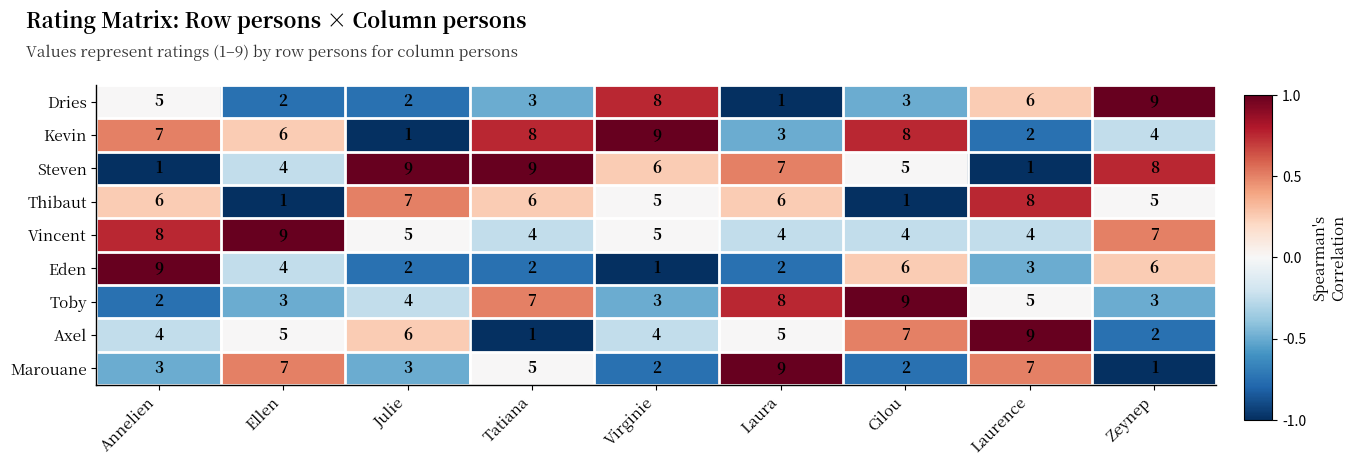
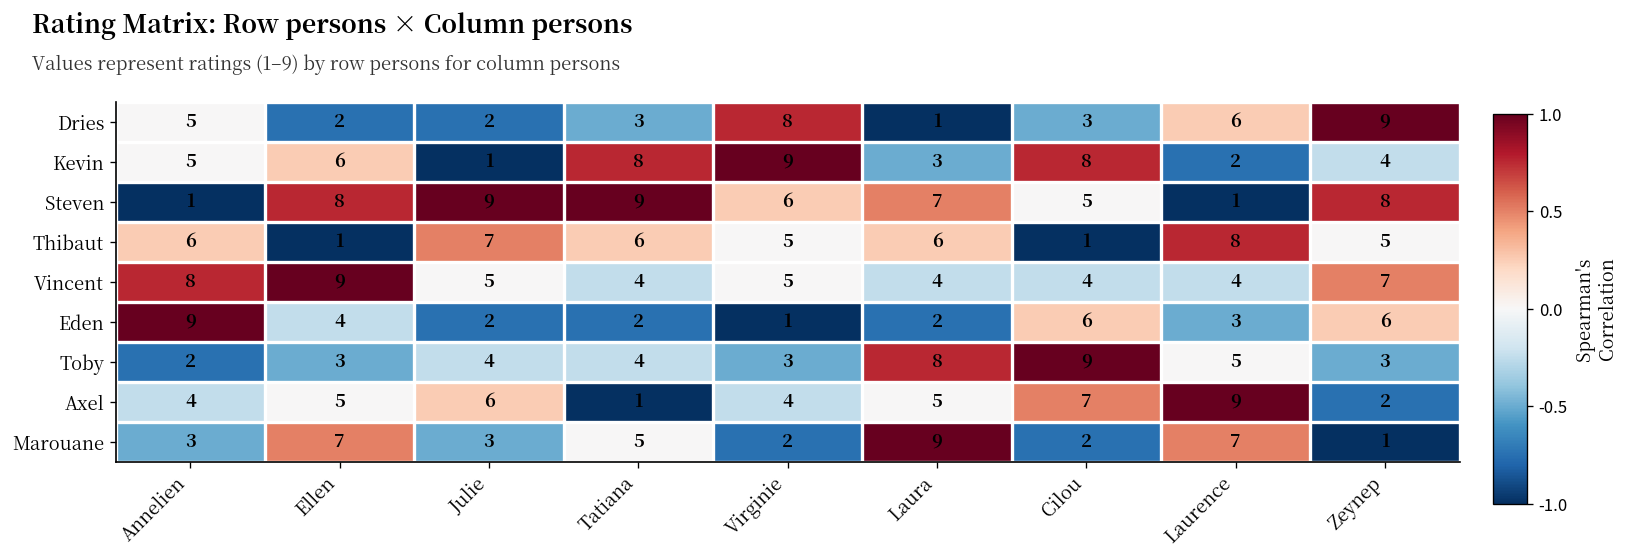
  {
    "Dries": {
      "Annelien": 5,
      "Ellen": 2,
      "Julie": 2,
      "Tatiana": 3,
      "Virginie": 8,
      "Laura": 1,
      "Cilou": 3,
      "Laurence": 6,
      "Zeynep": 9
    },
    "Kevin": {
-     "Annelien": 7,
+     "Annelien": 5,
      "Ellen": 6,
      "Julie": 1,
      "Tatiana": 8,
      "Virginie": 9,
      "Laura": 3,
      "Cilou": 8,
      "Laurence": 2,
      "Zeynep": 4
    },
    "Steven": {
      "Annelien": 1,
-     "Ellen": 4,
+     "Ellen": 8,
      "Julie": 9,
      "Tatiana": 9,
      "Virginie": 6,
      "Laura": 7,
      "Cilou": 5,
      "Laurence": 1,
      "Zeynep": 8
    },
    "Thibaut": {
      "Annelien": 6,
      "Ellen": 1,
      "Julie": 7,
      "Tatiana": 6,
      "Virginie": 5,
      "Laura": 6,
      "Cilou": 1,
      "Laurence": 8,
      "Zeynep": 5
    },
    "Vincent": {
      "Annelien": 8,
      "Ellen": 9,
      "Julie": 5,
      "Tatiana": 4,
      "Virginie": 5,
      "Laura": 4,
      "Cilou": 4,
      "Laurence": 4,
      "Zeynep": 7
    },
    "Eden": {
      "Annelien": 9,
      "Ellen": 4,
      "Julie": 2,
      "Tatiana": 2,
      "Virginie": 1,
      "Laura": 2,
      "Cilou": 6,
      "Laurence": 3,
      "Zeynep": 6
    },
    "Toby": {
      "Annelien": 2,
      "Ellen": 3,
      "Julie": 4,
-     "Tatiana": 7,
+     "Tatiana": 4,
      "Virginie": 3,
      "Laura": 8,
      "Cilou": 9,
      "Laurence": 5,
      "Zeynep": 3
    },
    "Axel": {
      "Annelien": 4,
      "Ellen": 5,
      "Julie": 6,
      "Tatiana": 1,
      "Virginie": 4,
      "Laura": 5,
      "Cilou": 7,
      "Laurence": 9,
      "Zeynep": 2
    },
    "Marouane": {
      "Annelien": 3,
      "Ellen": 7,
      "Julie": 3,
      "Tatiana": 5,
      "Virginie": 2,
      "Laura": 9,
      "Cilou": 2,
      "Laurence": 7,
      "Zeynep": 1
    }
  }
